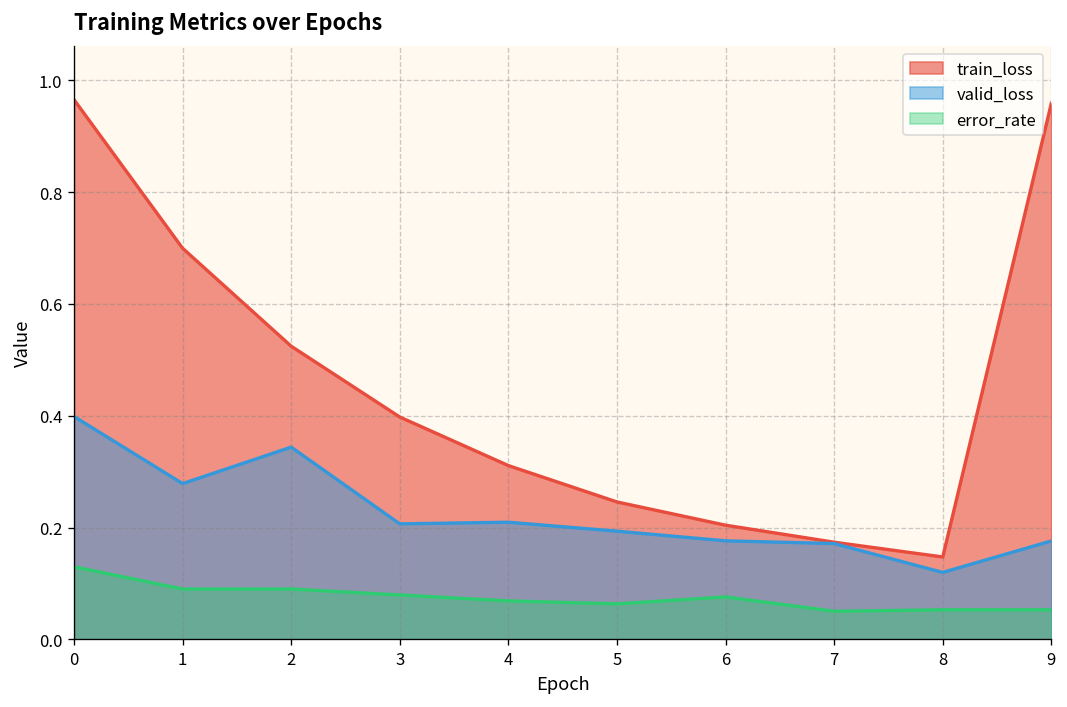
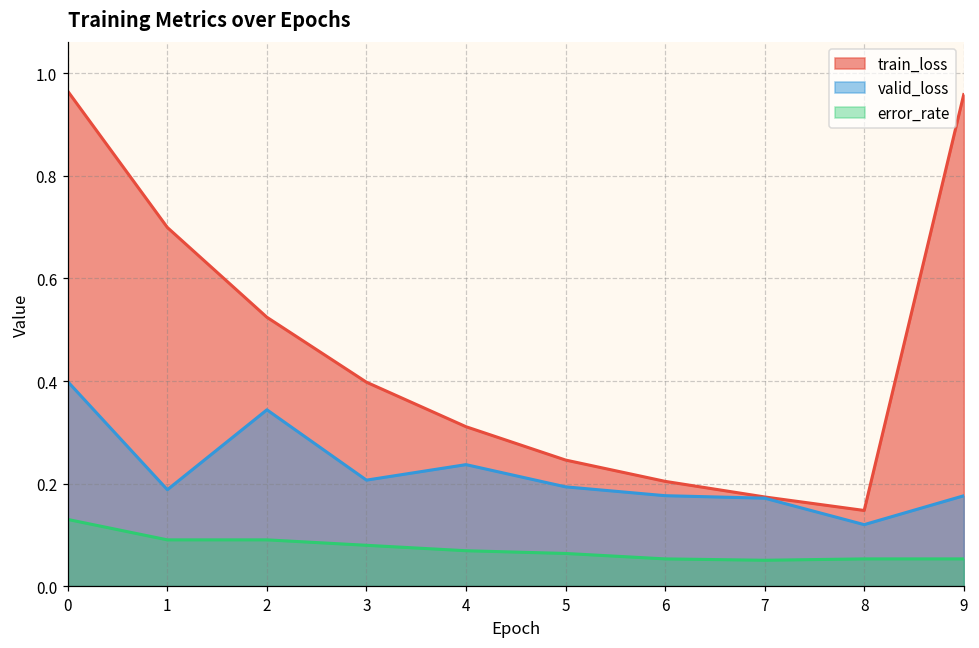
  {
    "train_loss": {
      "0": 0.97,
      "1": 0.70,
      "2": 0.52,
      "3": 0.40,
      "4": 0.31,
      "5": 0.25,
      "6": 0.20,
      "8": 0.15,
      "9": 0.96
    },
    "valid_loss": {
      "0": 0.40,
-     "1": 0.28,
+     "1": 0.19,
      "2": 0.34,
      "3": 0.21,
-     "4": 0.21,
+     "4": 0.24,
      "5": 0.19,
      "6": 0.18,
      "8": 0.12,
      "9": 0.18
    },
    "error_rate": {
      "0": 0.13,
      "1": 0.09,
      "2": 0.09,
      "3": 0.08,
      "4": 0.07,
      "5": 0.06,
-     "6": 0.08,
+     "6": 0.05,
      "7": 0.05,
      "8": 0.05,
      "9": 0.05
    }
  }
